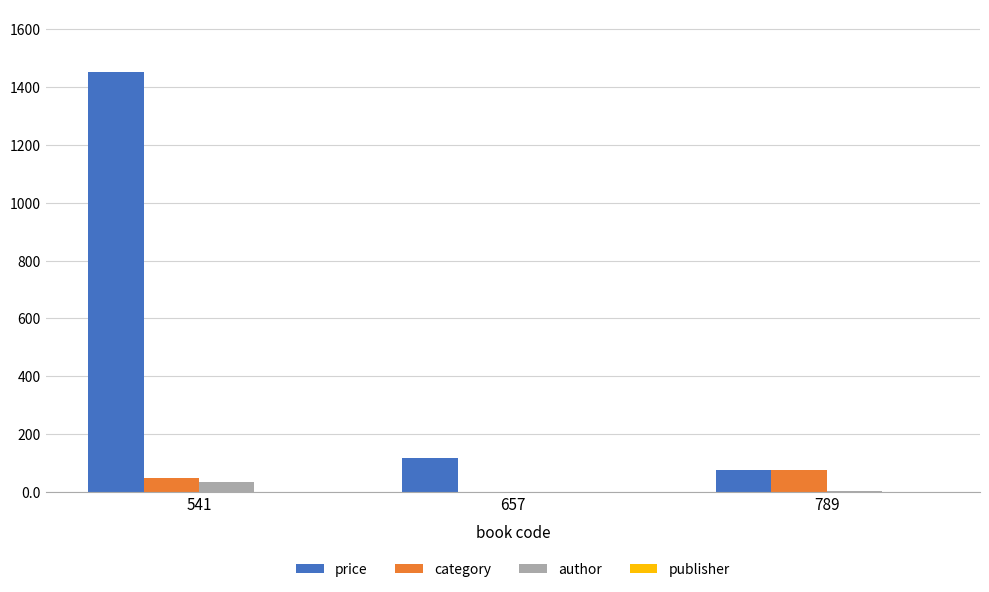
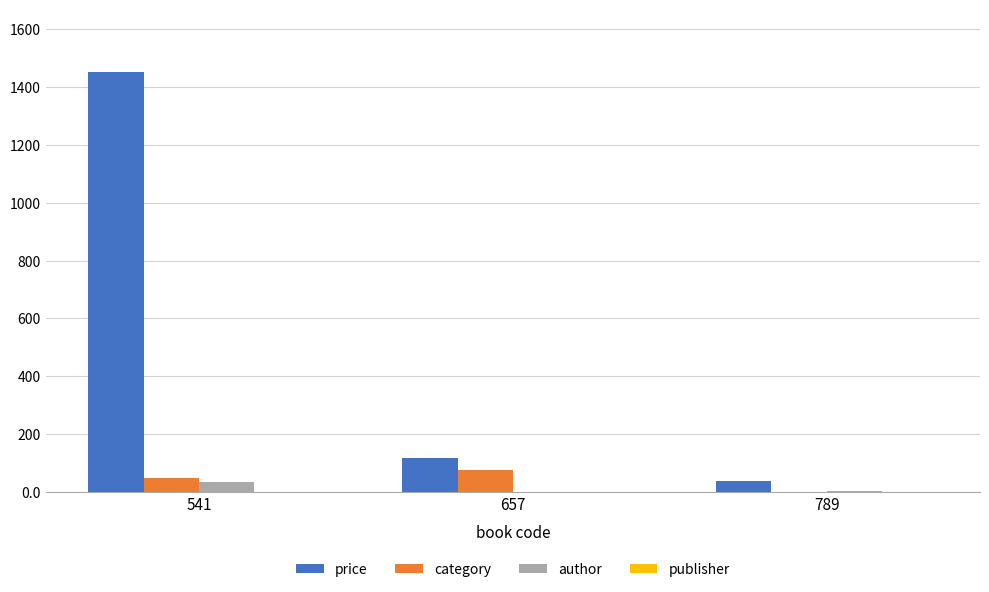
  {
    "price": {
      "541": 1450,
      "657": 120,
-     "789": 80
+     "789": 40
    },
    "category": {
      "541": 50,
-     "657": 0,
-     "789": 80
+     "657": 80,
+     "789": 0
    },
    "author": {
      "541": 40,
      "657": 0
    },
    "publisher": {
      "541": 0,
      "657": 0,
      "789": 0
    }
  }
